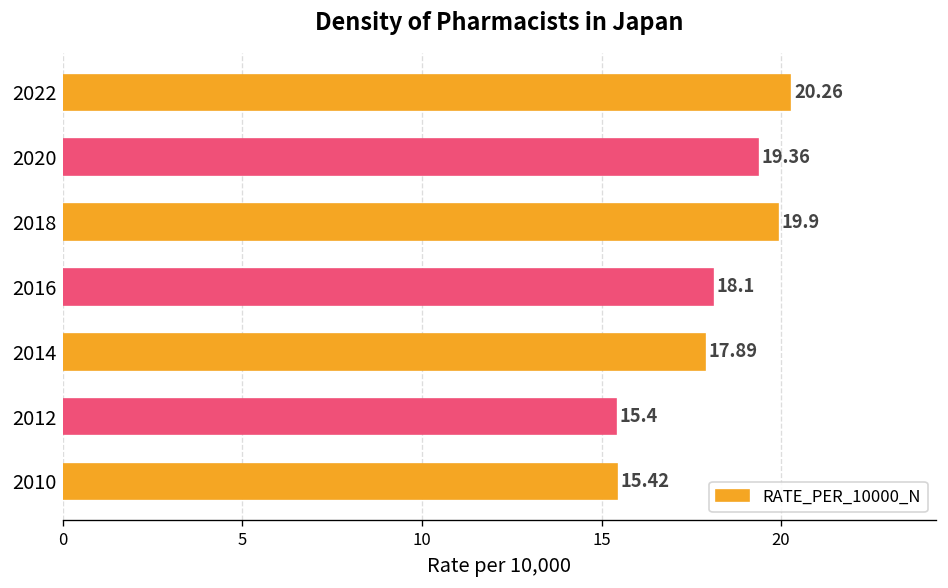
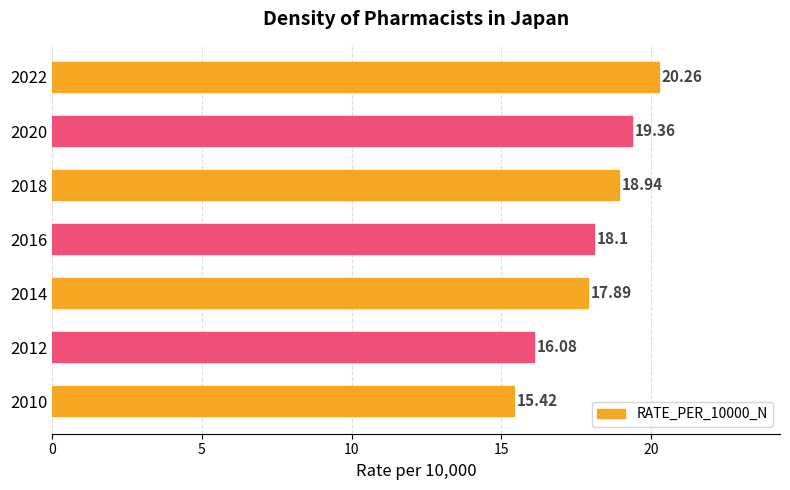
  {
    "2022": 20.26,
    "2020": 19.36,
-   "2018": 19.9,
+   "2018": 18.94,
    "2016": 18.1,
    "2014": 17.89,
-   "2012": 15.4,
+   "2012": 16.08,
    "2010": 15.42
  }
